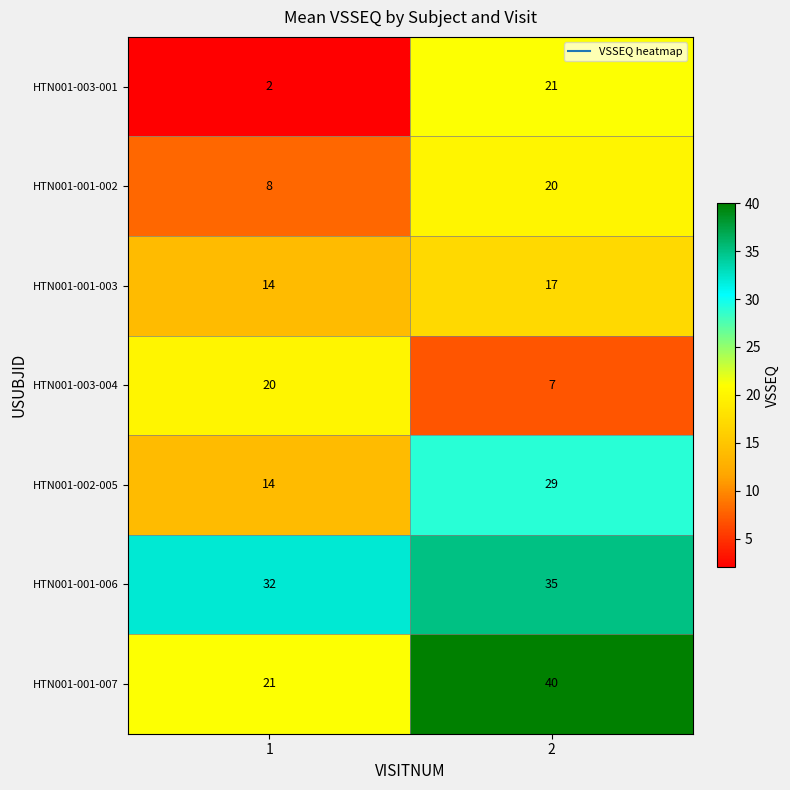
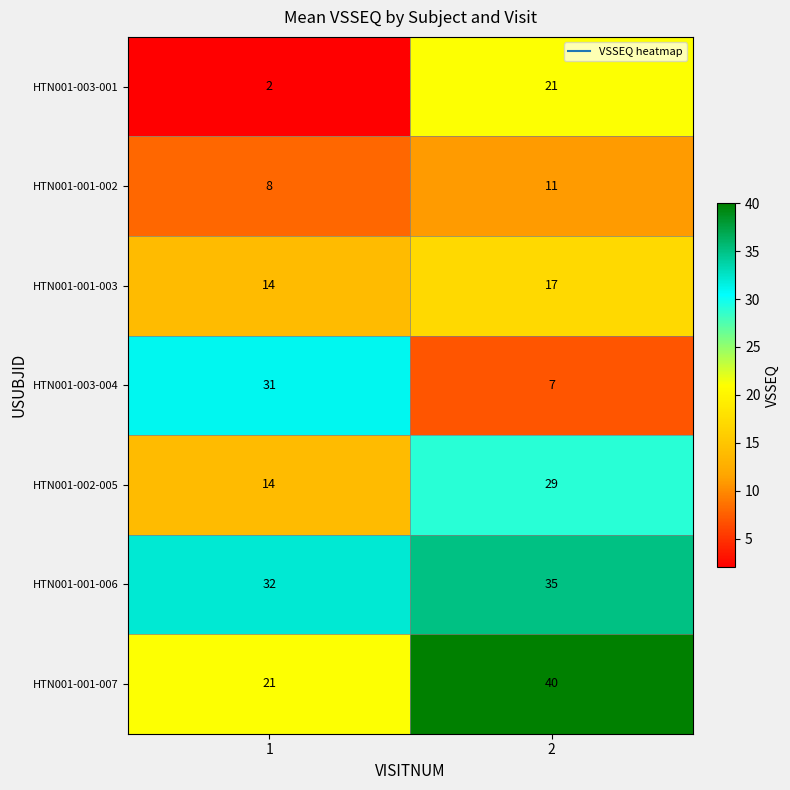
  {
    "HTN001-003-001": {
      "1": 2,
      "2": 21
    },
    "HTN001-001-002": {
      "1": 8,
-     "2": 20
+     "2": 11
    },
    "HTN001-001-003": {
      "1": 14,
      "2": 17
    },
    "HTN001-003-004": {
-     "1": 20,
+     "1": 31,
      "2": 7
    },
    "HTN001-002-005": {
      "1": 14,
      "2": 29
    },
    "HTN001-001-006": {
      "1": 32,
      "2": 35
    },
    "HTN001-001-007": {
      "1": 21,
      "2": 40
    }
  }
